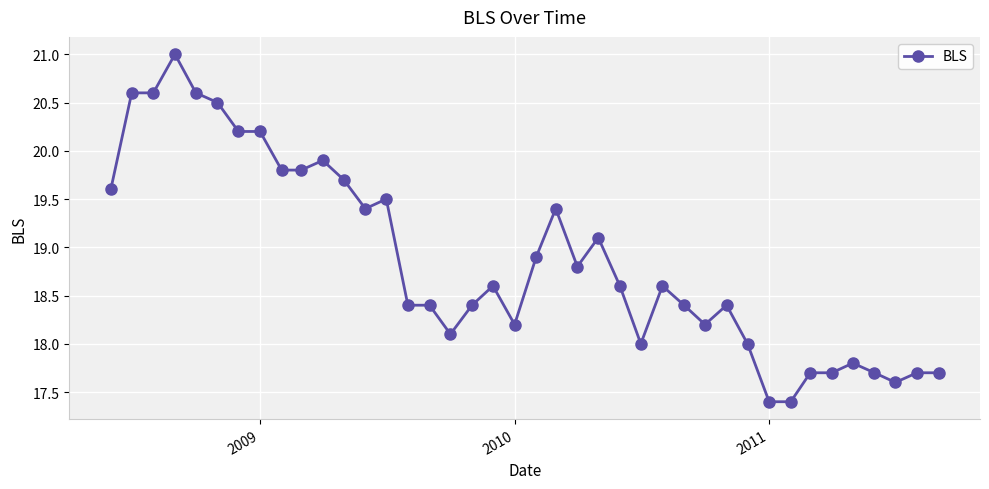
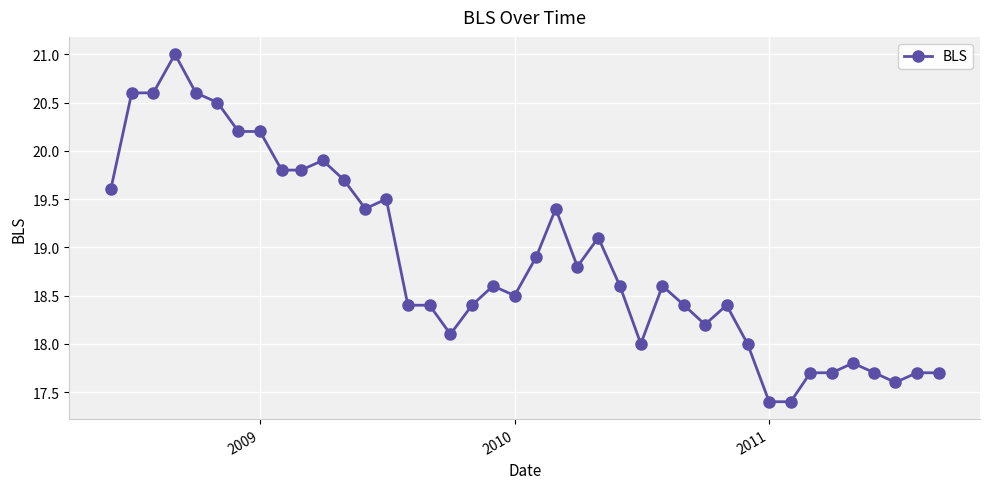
  {
    "2009": 20.2,
-   "2010": 18.2,
+   "2010": 18.5,
    "2011": 17.4
  }
